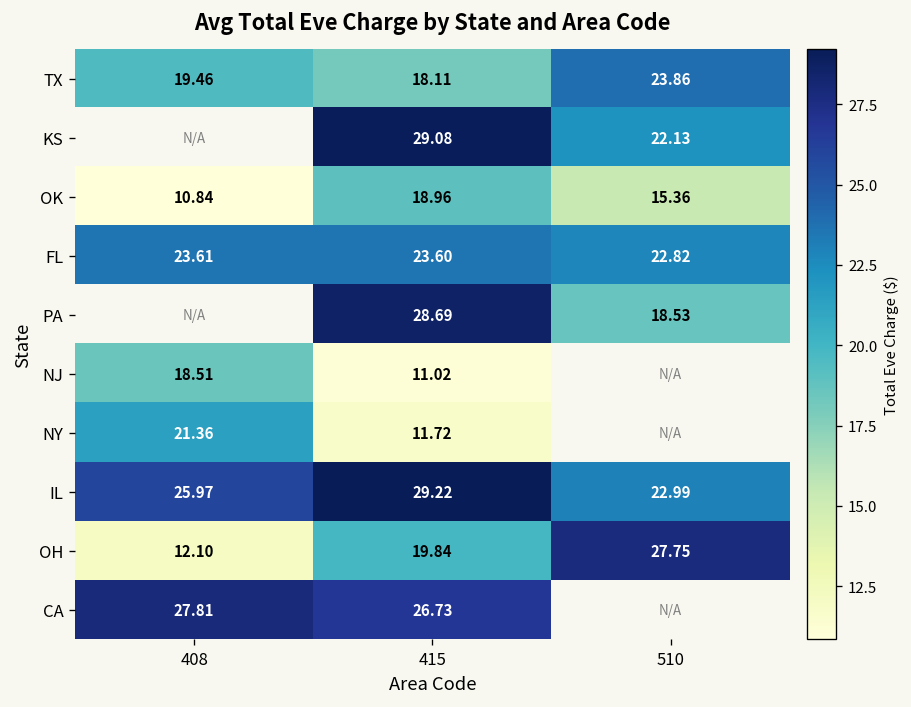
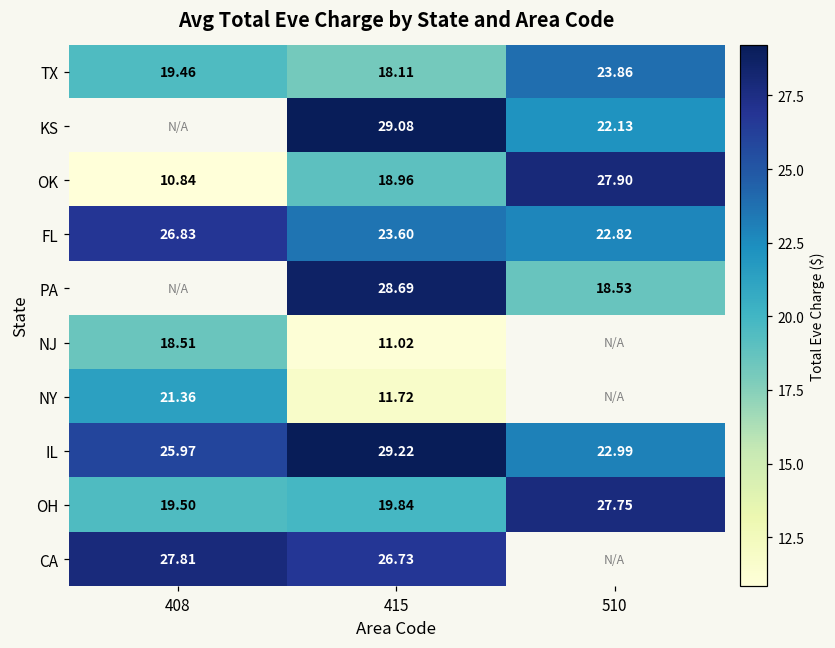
  {
    "TX": {
      "408": 19.46,
      "415": 18.11,
      "510": 23.86
    },
    "KS": {
      "415": 29.08,
      "510": 22.13
    },
    "OK": {
      "408": 10.84,
      "415": 18.96,
-     "510": 15.36
+     "510": 27.90
    },
    "FL": {
-     "408": 23.61,
+     "408": 26.83,
      "415": 23.60,
      "510": 22.82
    },
    "PA": {
      "415": 28.69,
      "510": 18.53
    },
    "NJ": {
      "408": 18.51,
      "415": 11.02
    },
    "NY": {
      "408": 21.36,
      "415": 11.72
    },
    "IL": {
      "408": 25.97,
      "415": 29.22,
      "510": 22.99
    },
    "OH": {
-     "408": 12.10,
+     "408": 19.50,
      "415": 19.84,
      "510": 27.75
    },
    "CA": {
      "408": 27.81,
      "415": 26.73
    }
  }
